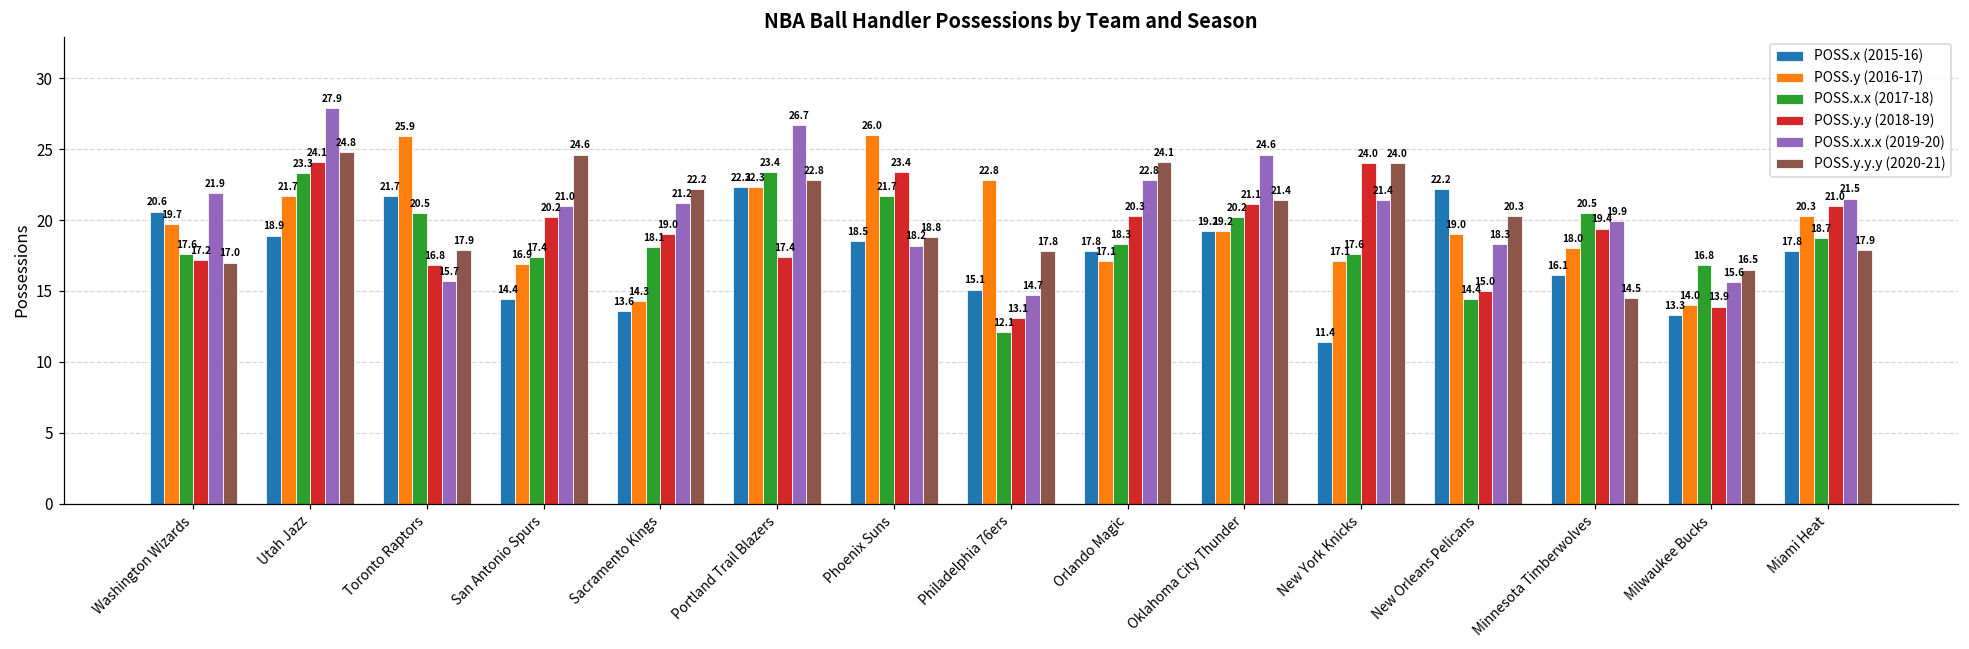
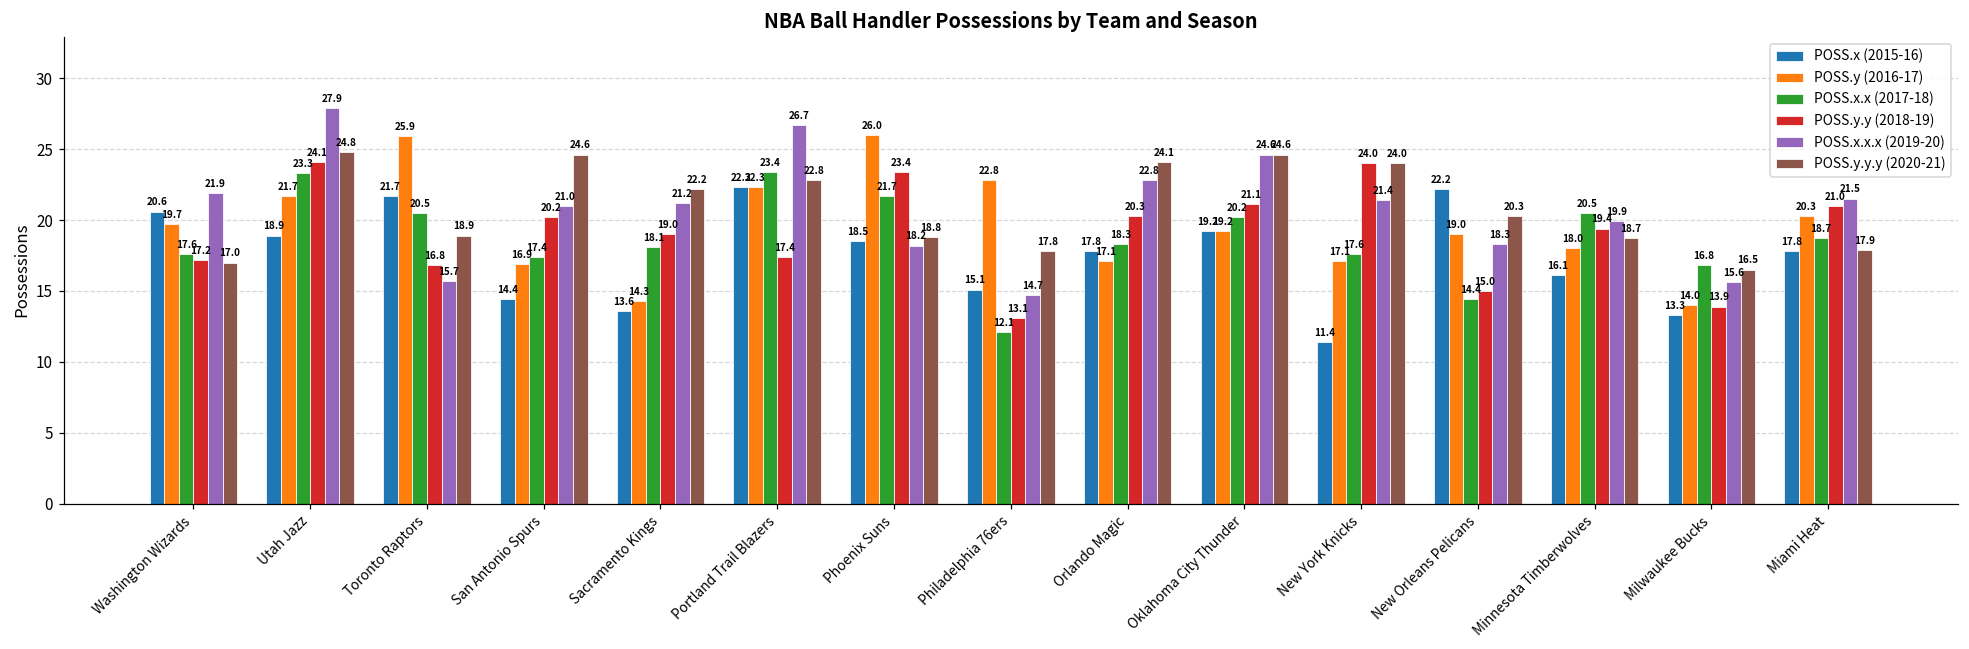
  {
    "POSS.x (2015-16)": {
      "Washington Wizards": 20.6,
      "Utah Jazz": 18.9,
      "Toronto Raptors": 21.7,
      "San Antonio Spurs": 14.4,
      "Sacramento Kings": 13.6,
      "Phoenix Suns": 18.5,
      "Philadelphia 76ers": 15.1,
      "Orlando Magic": 17.8,
      "New York Knicks": 11.4,
      "New Orleans Pelicans": 22.2,
      "Minnesota Timberwolves": 16.1,
      "Milwaukee Bucks": 13.3,
      "Miami Heat": 17.8
    },
    "POSS.y (2016-17)": {
      "Washington Wizards": 19.7,
      "Utah Jazz": 21.7,
      "Toronto Raptors": 25.9,
      "San Antonio Spurs": 16.9,
      "Sacramento Kings": 14.3,
      "Phoenix Suns": 26.0,
      "Philadelphia 76ers": 22.8,
      "Orlando Magic": 17.1,
      "New York Knicks": 17.1,
      "New Orleans Pelicans": 19.0,
      "Minnesota Timberwolves": 18.0,
      "Milwaukee Bucks": 14.0,
      "Miami Heat": 20.3
    },
    "POSS.x.x (2017-18)": {
      "Washington Wizards": 17.6,
      "Utah Jazz": 23.3,
      "Toronto Raptors": 20.5,
      "San Antonio Spurs": 17.4,
      "Sacramento Kings": 18.1,
      "Portland Trail Blazers": 23.4,
      "Phoenix Suns": 21.7,
      "Philadelphia 76ers": 12.1,
      "Orlando Magic": 18.3,
      "Oklahoma City Thunder": 20.2,
      "New York Knicks": 17.6,
      "New Orleans Pelicans": 14.4,
      "Minnesota Timberwolves": 20.5,
      "Milwaukee Bucks": 16.8,
      "Miami Heat": 18.7
    },
    "POSS.y.y (2018-19)": {
      "Washington Wizards": 17.2,
      "Utah Jazz": 24.1,
      "Toronto Raptors": 16.8,
      "San Antonio Spurs": 20.2,
      "Sacramento Kings": 19.0,
      "Portland Trail Blazers": 17.4,
      "Phoenix Suns": 23.4,
      "Philadelphia 76ers": 13.1,
      "Orlando Magic": 20.3,
      "Oklahoma City Thunder": 21.1,
      "New York Knicks": 24.0,
      "New Orleans Pelicans": 15.0,
      "Minnesota Timberwolves": 19.4,
      "Milwaukee Bucks": 13.9,
      "Miami Heat": 21.0
    },
    "POSS.x.x.x (2019-20)": {
      "Washington Wizards": 21.9,
      "Utah Jazz": 27.9,
      "Toronto Raptors": 15.7,
      "San Antonio Spurs": 21.0,
      "Sacramento Kings": 21.2,
      "Portland Trail Blazers": 26.7,
      "Phoenix Suns": 18.2,
      "Philadelphia 76ers": 14.7,
      "Orlando Magic": 22.8,
      "Oklahoma City Thunder": 24.6,
      "New York Knicks": 21.4,
      "New Orleans Pelicans": 18.3,
      "Minnesota Timberwolves": 19.9,
      "Milwaukee Bucks": 15.6,
      "Miami Heat": 21.5
    },
    "POSS.y.y.y (2020-21)": {
      "Washington Wizards": 17.0,
      "Utah Jazz": 24.8,
-     "Toronto Raptors": 17.9,
+     "Toronto Raptors": 18.9,
      "San Antonio Spurs": 24.6,
      "Sacramento Kings": 22.2,
      "Portland Trail Blazers": 22.8,
      "Phoenix Suns": 18.8,
      "Philadelphia 76ers": 17.8,
      "Orlando Magic": 24.1,
-     "Oklahoma City Thunder": 21.4,
+     "Oklahoma City Thunder": 24.6,
      "New York Knicks": 24.0,
      "New Orleans Pelicans": 20.3,
-     "Minnesota Timberwolves": 14.5,
+     "Minnesota Timberwolves": 18.7,
      "Milwaukee Bucks": 16.5,
      "Miami Heat": 17.9
    }
  }
